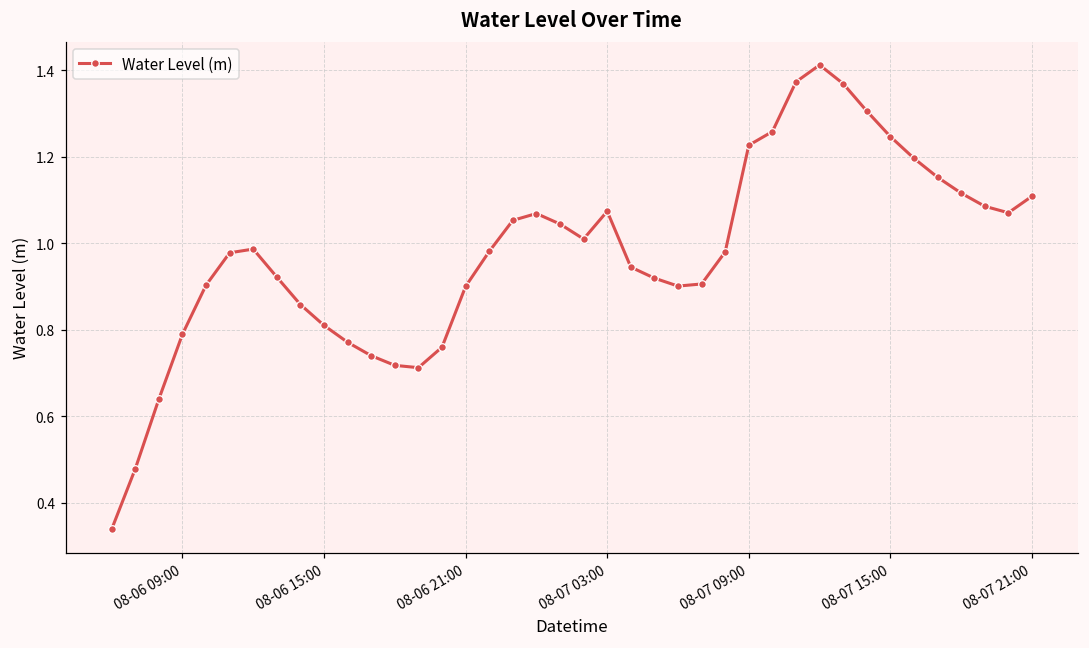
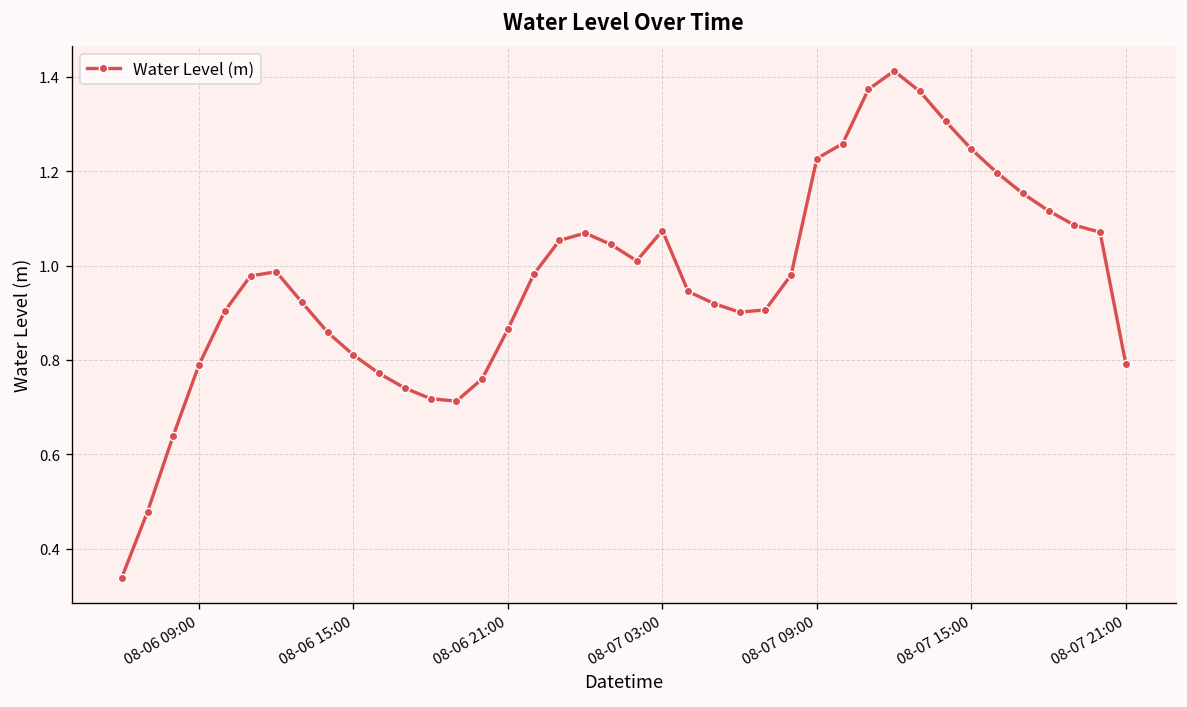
  {
    "08-06 09:00": 0.79,
    "08-06 15:00": 0.81,
-   "08-06 21:00": 0.90,
+   "08-06 21:00": 0.87,
    "08-07 03:00": 1.07,
    "08-07 09:00": 1.23,
    "08-07 15:00": 1.25,
-   "08-07 21:00": 1.11
+   "08-07 21:00": 0.79
  }
